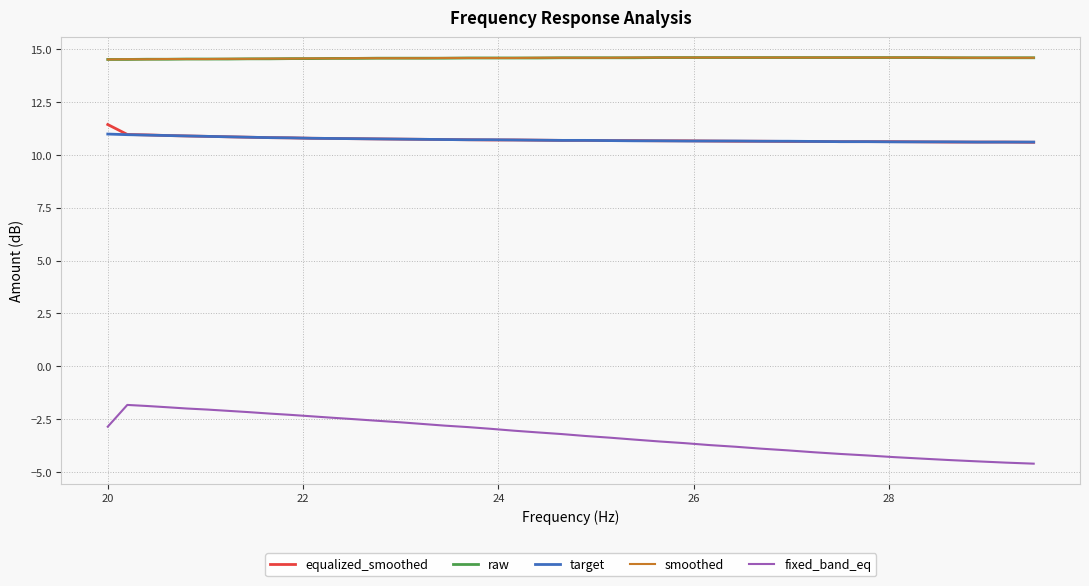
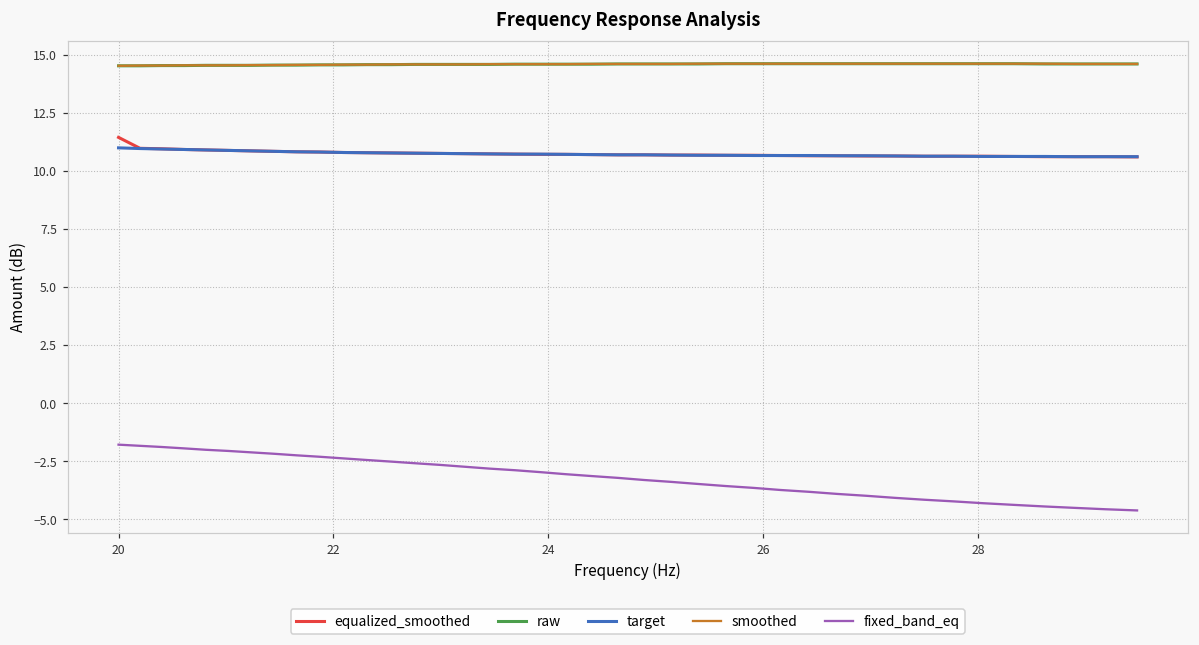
  {
    "equalized_smoothed": {
      "20": 11.4
    },
    "target": {
      "20": 11.0
    },
    "fixed_band_eq": {
-     "20": -2.9
+     "20": -1.8
    }
  }
